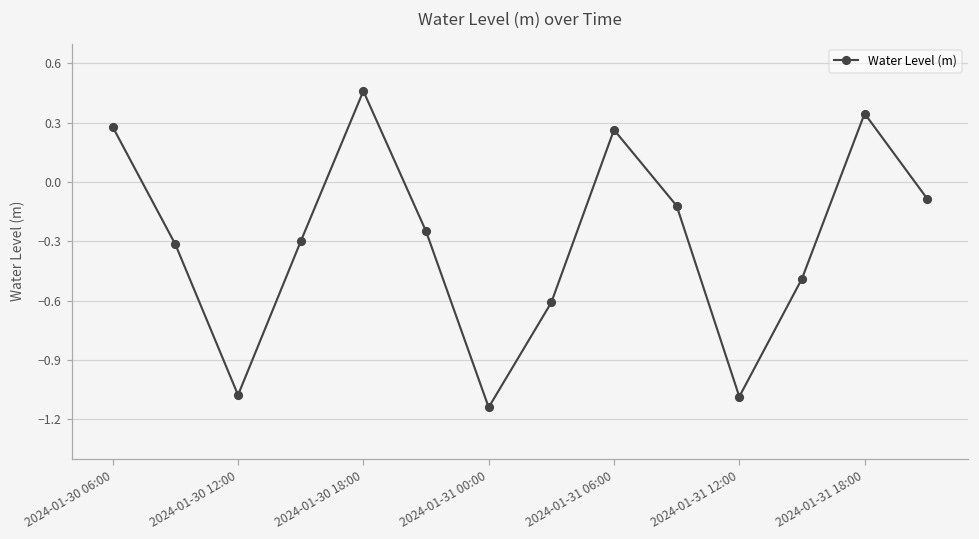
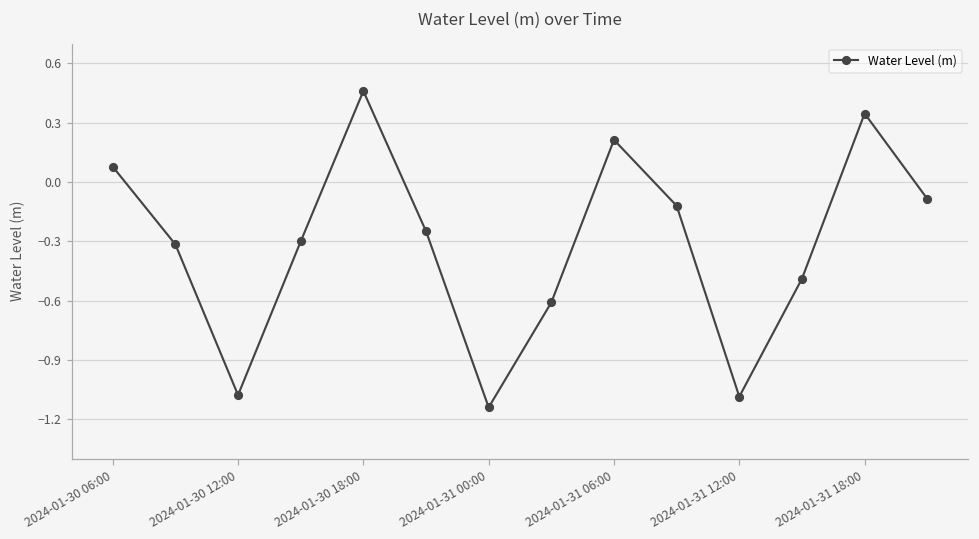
  {
-   "2024-01-30 06:00": 0.28,
+   "2024-01-30 06:00": 0.08,
    "2024-01-30 12:00": -1.08,
    "2024-01-30 18:00": 0.46,
    "2024-01-31 00:00": -1.14,
-   "2024-01-31 06:00": 0.26,
+   "2024-01-31 06:00": 0.21,
    "2024-01-31 12:00": -1.09,
    "2024-01-31 18:00": 0.35
  }
